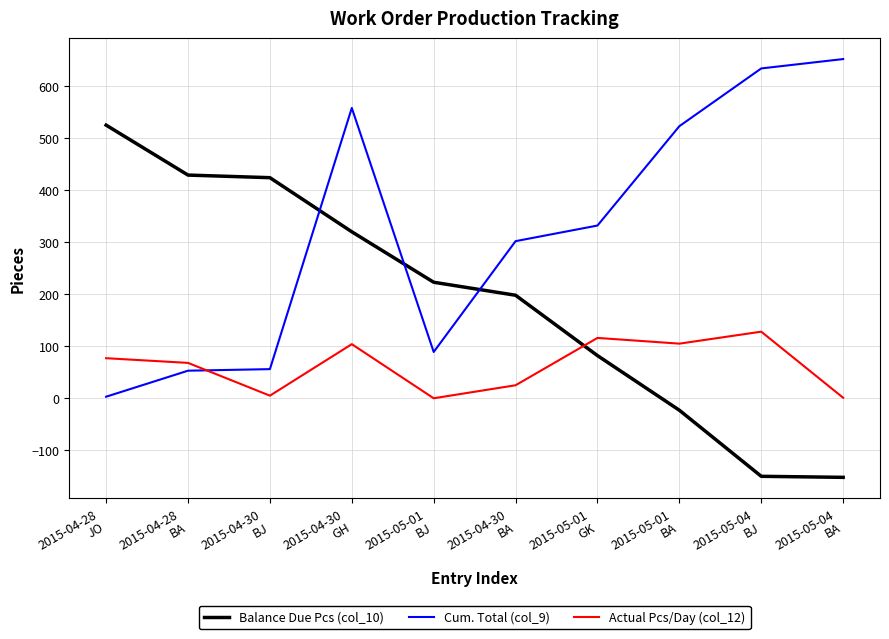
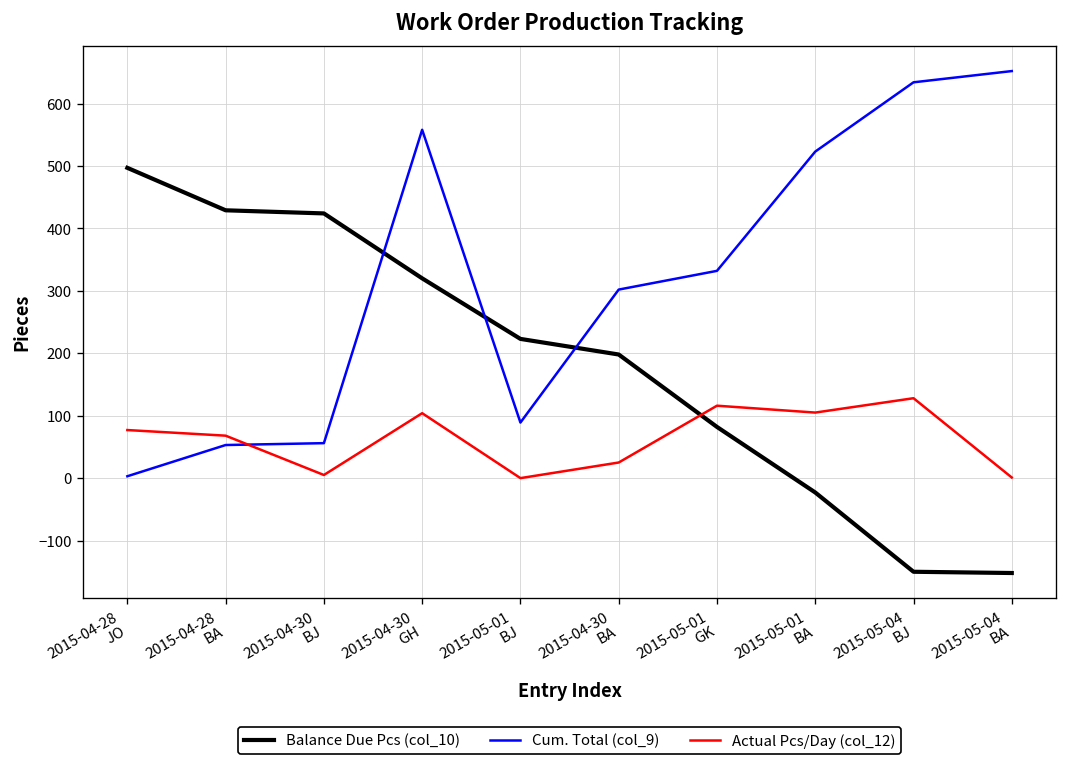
  {
    "Balance Due Pcs (col_10)": {
-     "2015-04-28 JO": 530,
+     "2015-04-28 JO": 500,
      "2015-04-28 BA": 430,
      "2015-04-30 BJ": 420,
      "2015-04-30 GH": 320,
      "2015-05-01 BJ": 220,
      "2015-04-30 BA": 200,
      "2015-05-01 GK": 80,
      "2015-05-01 BA": -20,
      "2015-05-04 BJ": -150,
      "2015-05-04 BA": -150
    },
    "Cum. Total (col_9)": {
      "2015-04-28 JO": 0,
      "2015-04-28 BA": 50,
      "2015-04-30 BJ": 60,
      "2015-04-30 GH": 560,
      "2015-05-01 BJ": 90,
      "2015-04-30 BA": 300,
      "2015-05-01 GK": 330,
      "2015-05-01 BA": 520,
      "2015-05-04 BJ": 630,
      "2015-05-04 BA": 650
    },
    "Actual Pcs/Day (col_12)": {
      "2015-04-28 JO": 80,
      "2015-04-28 BA": 70,
      "2015-04-30 BJ": 10,
      "2015-04-30 GH": 100,
      "2015-05-01 BJ": 0,
      "2015-04-30 BA": 30,
      "2015-05-01 GK": 120,
      "2015-05-01 BA": 110,
      "2015-05-04 BJ": 130,
      "2015-05-04 BA": 0
    }
  }
